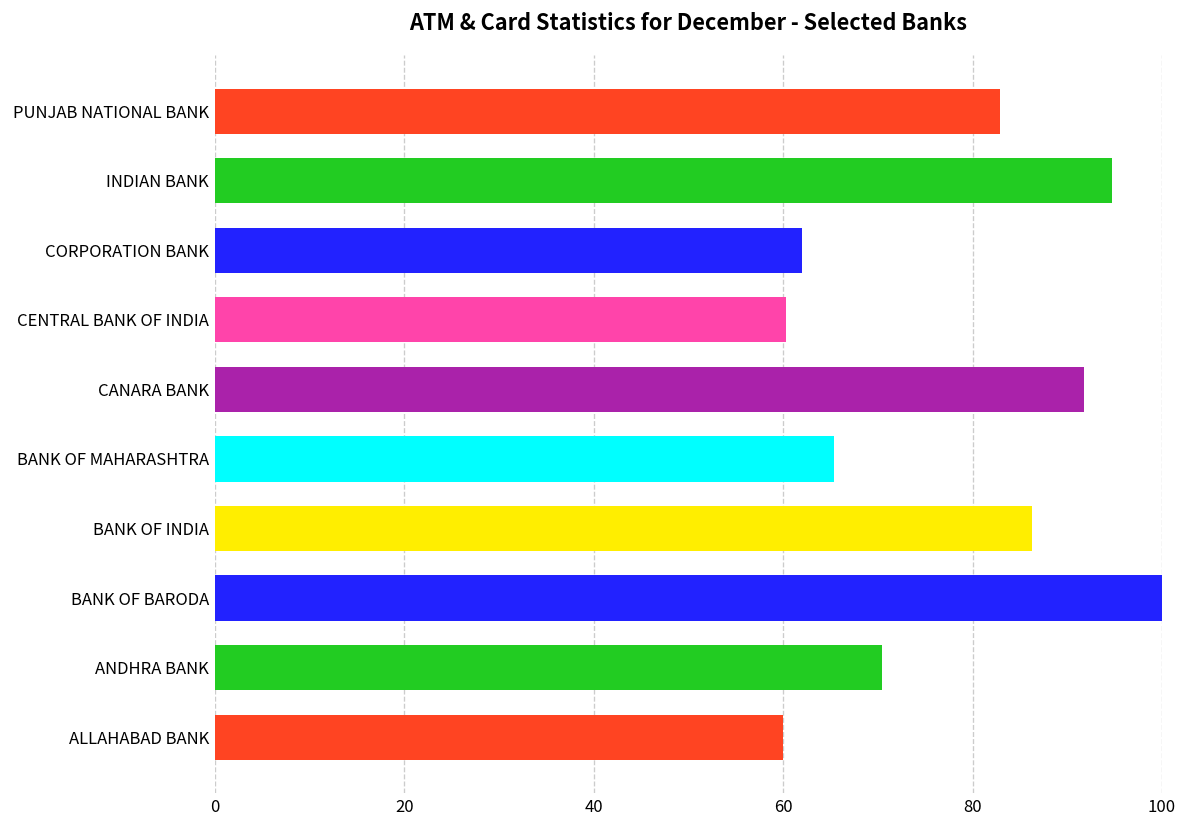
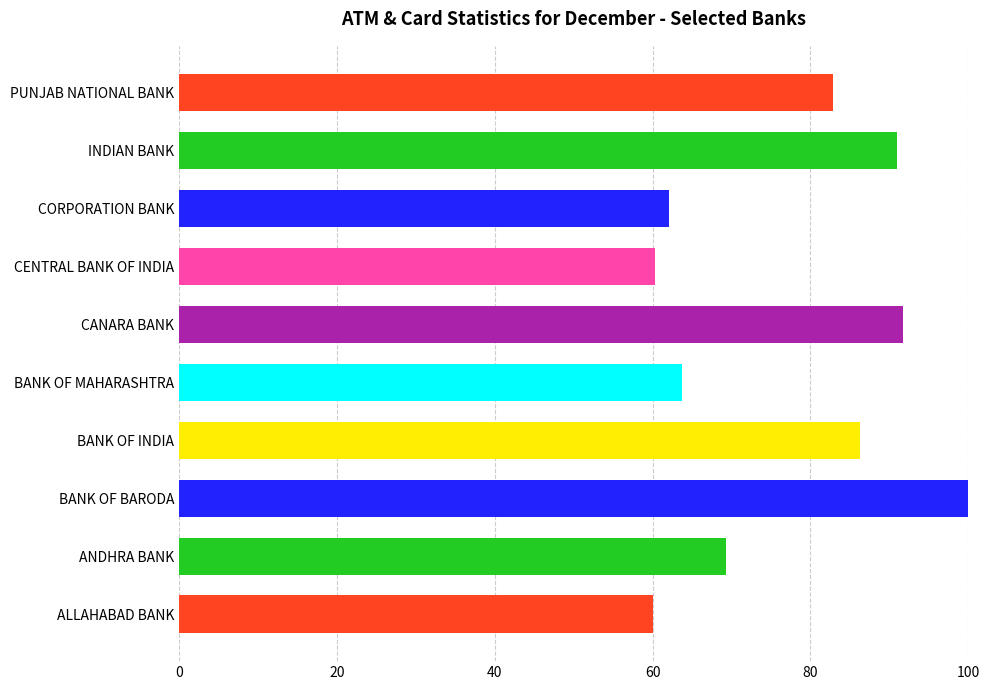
  {
    "PUNJAB NATIONAL BANK": 83,
-   "INDIAN BANK": 95,
+   "INDIAN BANK": 91,
    "CORPORATION BANK": 62,
    "CENTRAL BANK OF INDIA": 60,
    "CANARA BANK": 92,
-   "BANK OF MAHARASHTRA": 65,
+   "BANK OF MAHARASHTRA": 64,
    "BANK OF INDIA": 86,
    "BANK OF BARODA": 100,
-   "ANDHRA BANK": 70,
+   "ANDHRA BANK": 69,
    "ALLAHABAD BANK": 60
  }
